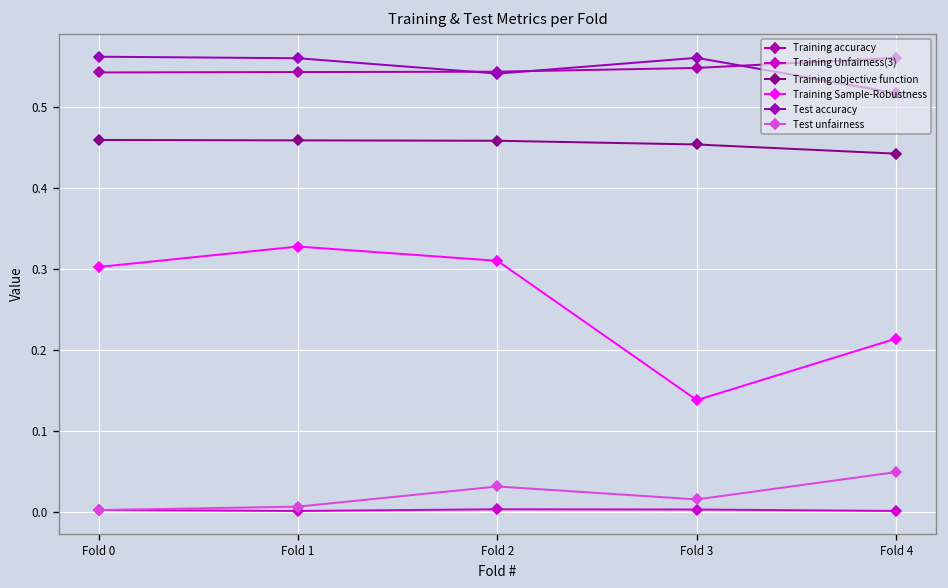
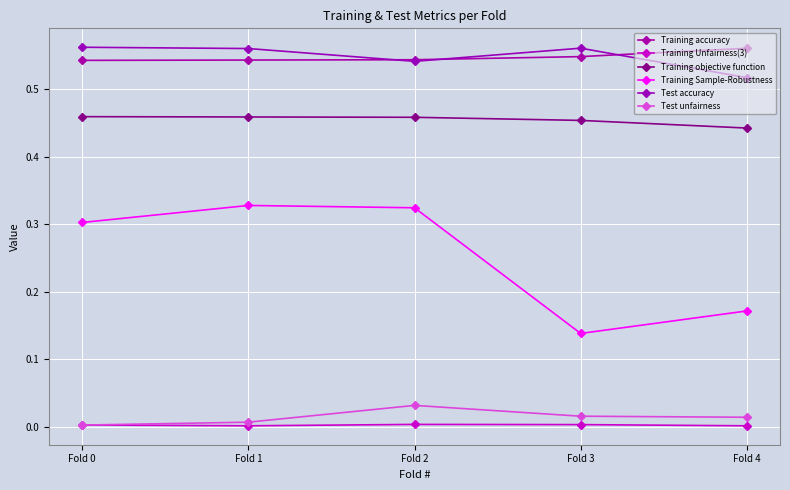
  {
    "Training Sample-Robustness": {
      "Fold 0": 0.30,
      "Fold 1": 0.33,
-     "Fold 2": 0.31,
+     "Fold 2": 0.32,
      "Fold 3": 0.14,
-     "Fold 4": 0.21
+     "Fold 4": 0.17
    },
    "Test unfairness": {
      "Fold 1": 0.01,
      "Fold 2": 0.03,
      "Fold 3": 0.02,
-     "Fold 4": 0.05
+     "Fold 4": 0.01
    }
  }
